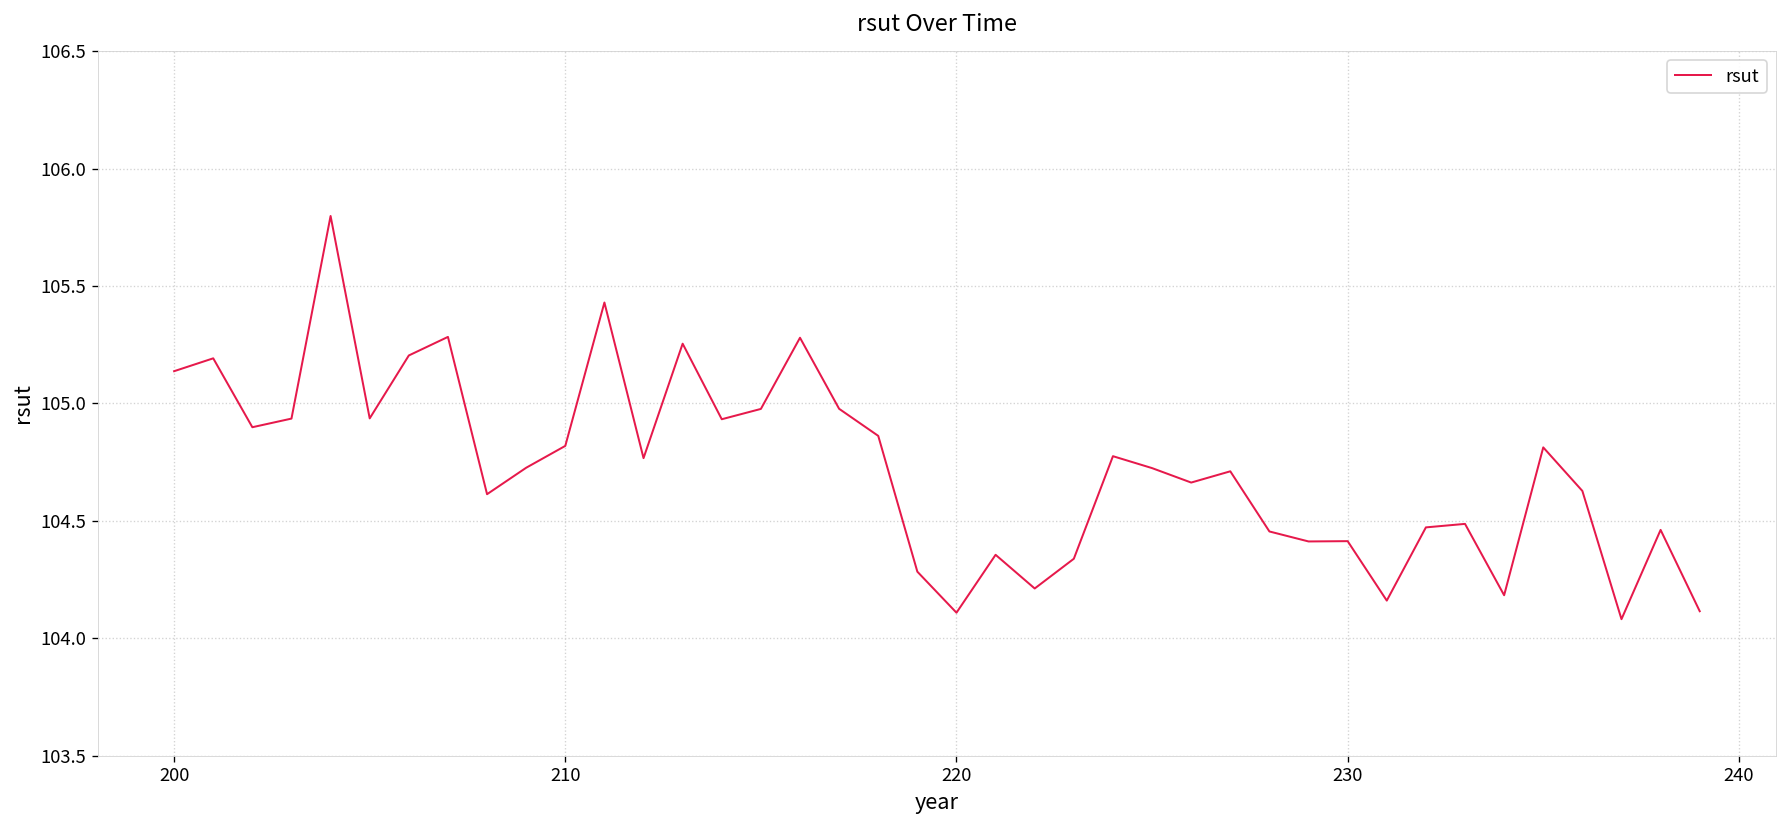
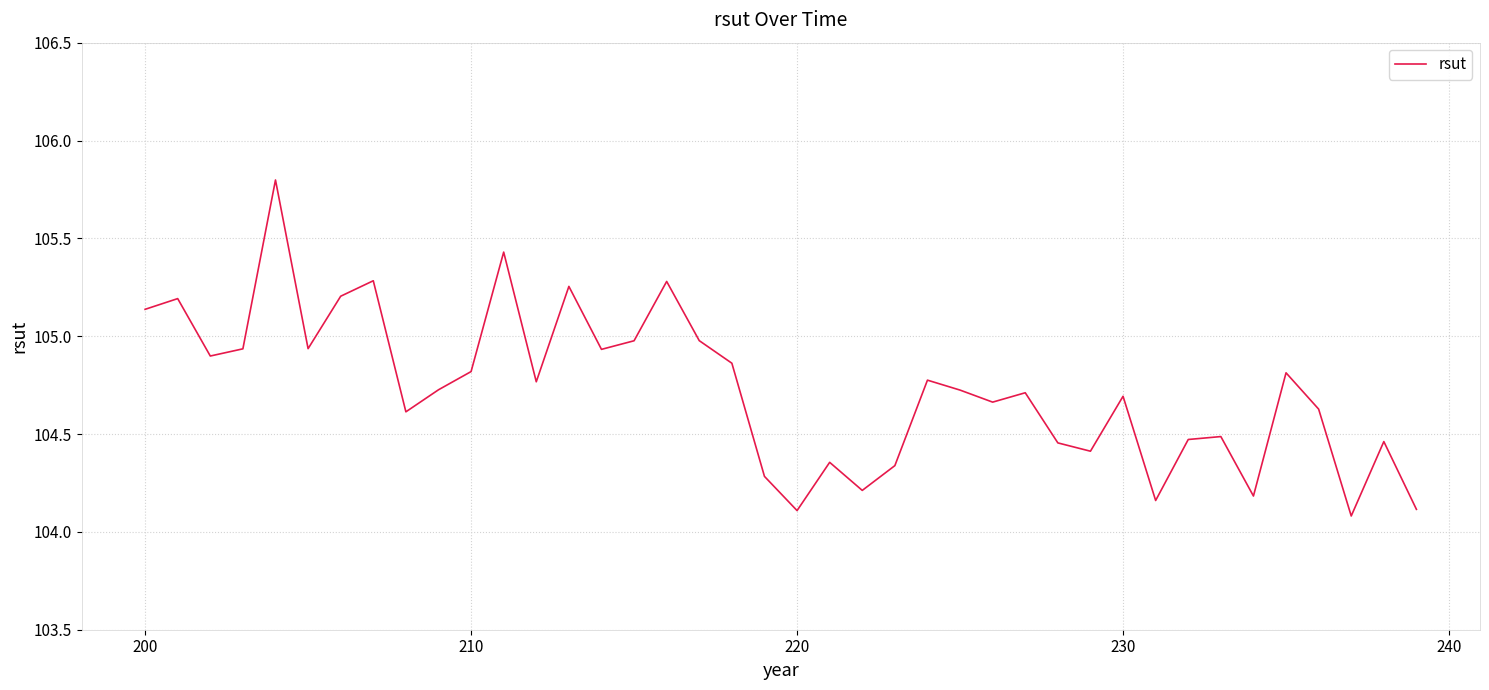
  {
    "200": 105.14,
    "210": 104.82,
    "220": 104.11,
-   "230": 104.41
+   "230": 104.69
  }
